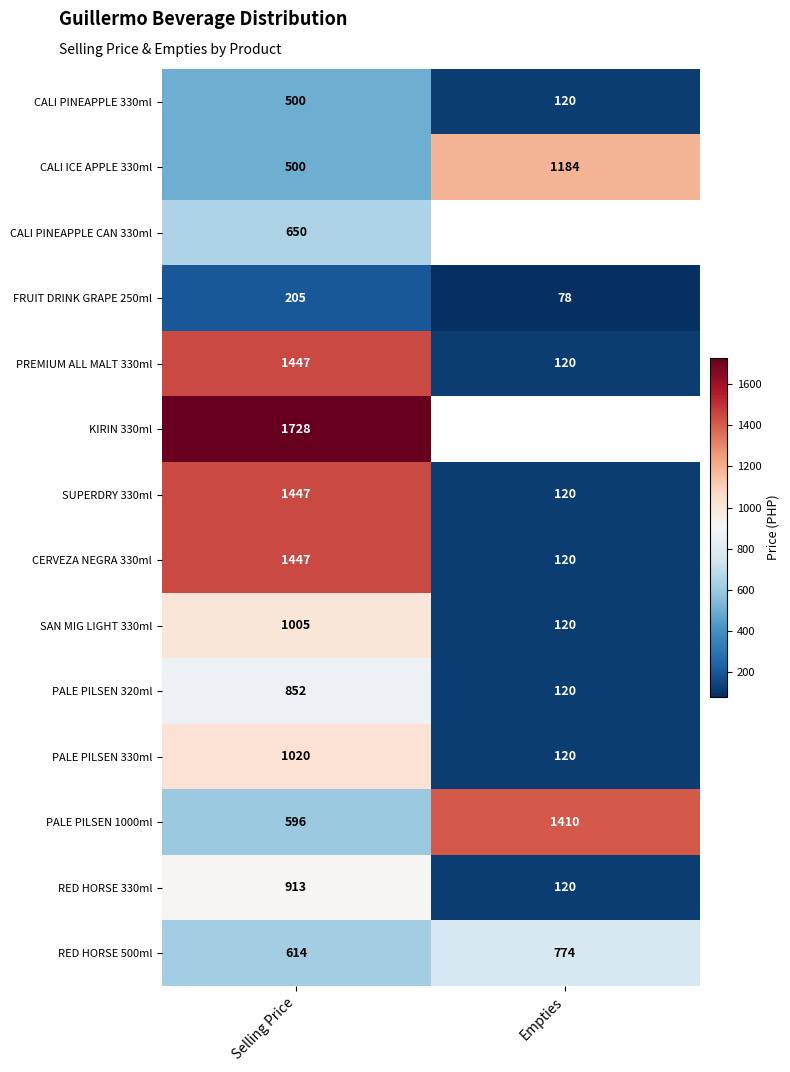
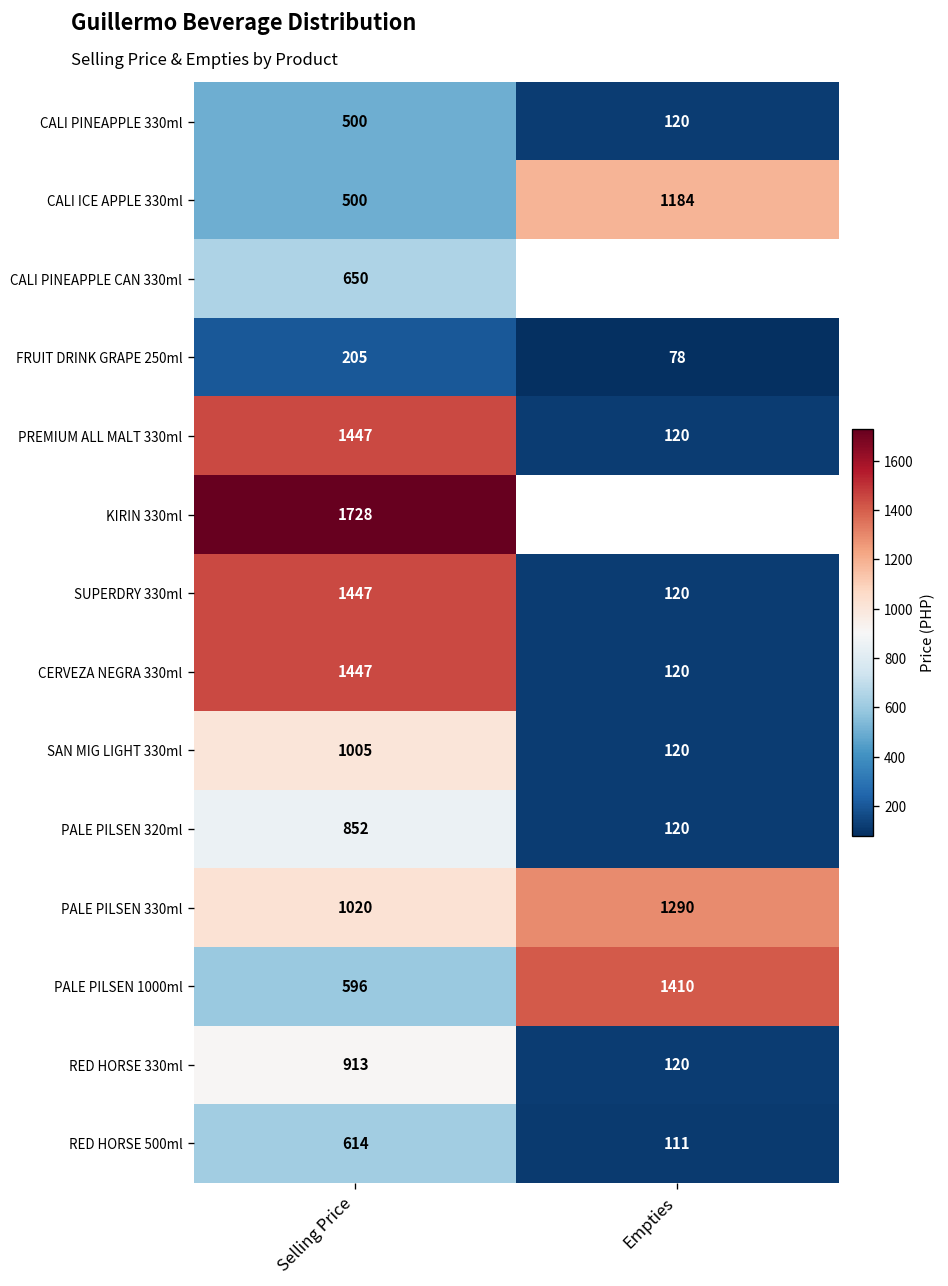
  {
    "CALI PINEAPPLE 330ml": {
      "Selling Price": 500,
      "Empties": 120
    },
    "CALI ICE APPLE 330ml": {
      "Selling Price": 500,
      "Empties": 1184
    },
    "CALI PINEAPPLE CAN 330ml": {
      "Selling Price": 650
    },
    "FRUIT DRINK GRAPE 250ml": {
      "Selling Price": 205,
      "Empties": 78
    },
    "PREMIUM ALL MALT 330ml": {
      "Selling Price": 1447,
      "Empties": 120
    },
    "KIRIN 330ml": {
      "Selling Price": 1728
    },
    "SUPERDRY 330ml": {
      "Selling Price": 1447,
      "Empties": 120
    },
    "CERVEZA NEGRA 330ml": {
      "Selling Price": 1447,
      "Empties": 120
    },
    "SAN MIG LIGHT 330ml": {
      "Selling Price": 1005,
      "Empties": 120
    },
    "PALE PILSEN 320ml": {
      "Selling Price": 852,
      "Empties": 120
    },
    "PALE PILSEN 330ml": {
      "Selling Price": 1020,
-     "Empties": 120
+     "Empties": 1290
    },
    "PALE PILSEN 1000ml": {
      "Selling Price": 596,
      "Empties": 1410
    },
    "RED HORSE 330ml": {
      "Selling Price": 913,
      "Empties": 120
    },
    "RED HORSE 500ml": {
      "Selling Price": 614,
-     "Empties": 774
+     "Empties": 111
    }
  }
